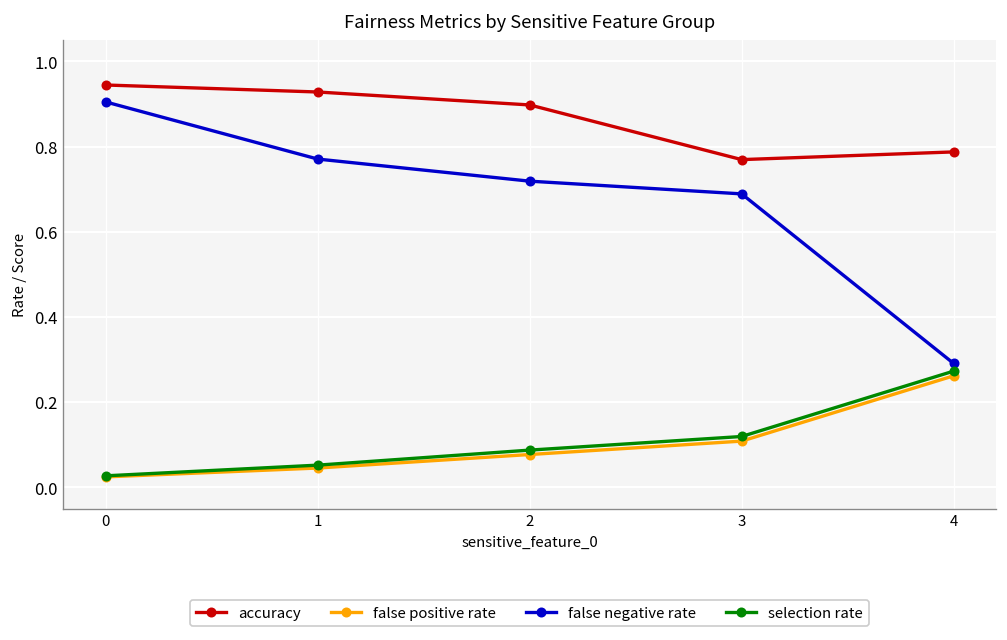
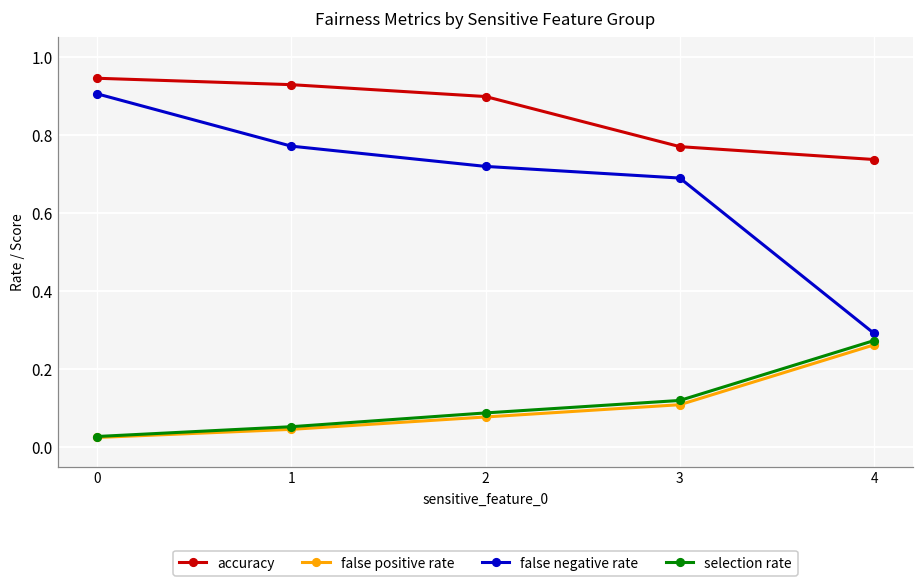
  {
    "accuracy": {
      "0": 0.94,
      "1": 0.93,
      "2": 0.90,
      "3": 0.77,
-     "4": 0.79
+     "4": 0.74
    },
    "false positive rate": {
      "2": 0.08,
      "3": 0.11,
      "4": 0.26
    },
    "false negative rate": {
      "0": 0.90,
      "1": 0.77,
      "2": 0.72,
      "3": 0.69,
      "4": 0.29
    },
    "selection rate": {
      "2": 0.09,
      "3": 0.12,
      "4": 0.27
    }
  }
